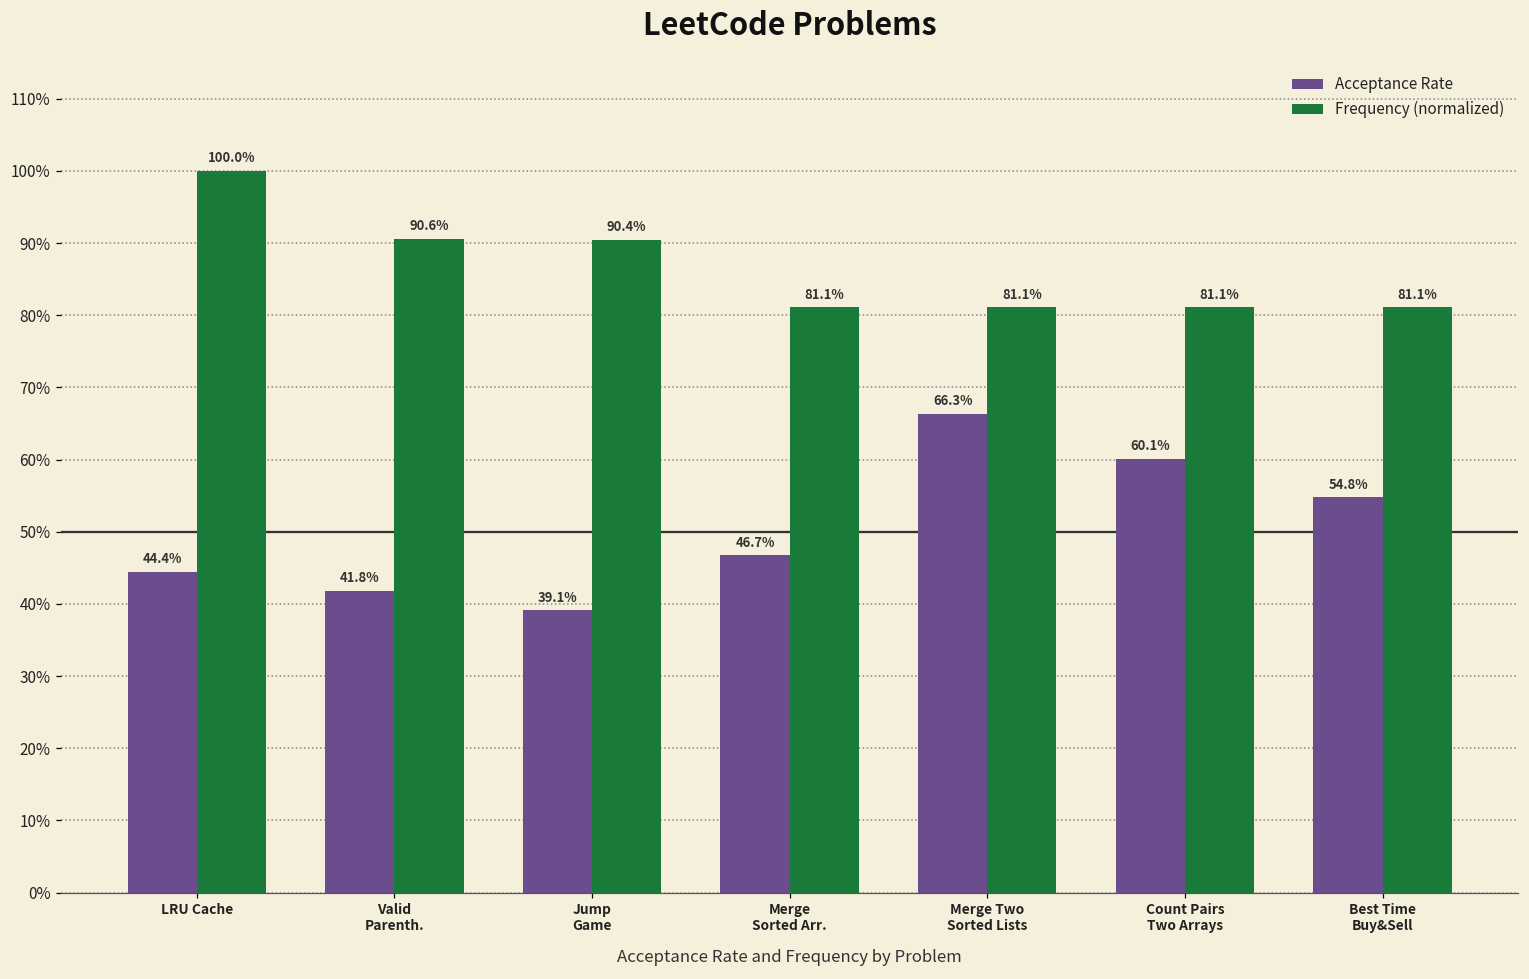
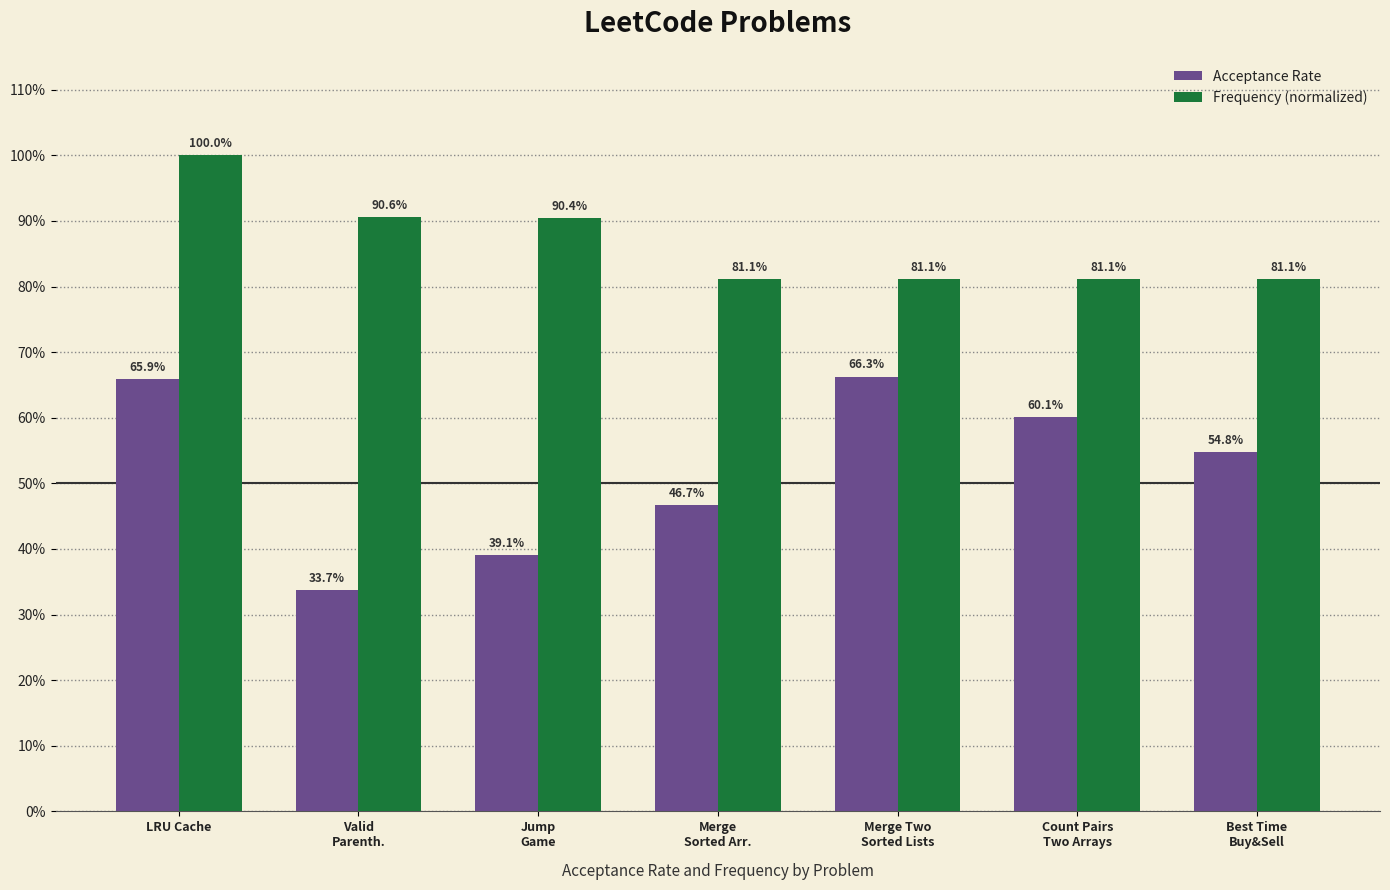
  {
    "Acceptance Rate": {
-     "LRU Cache": "44.4%",
-     "Valid Parenth.": "41.8%",
+     "LRU Cache": "65.9%",
+     "Valid Parenth.": "33.7%",
      "Jump Game": "39.1%",
      "Merge Sorted Arr.": "46.7%",
      "Merge Two Sorted Lists": "66.3%",
      "Count Pairs Two Arrays": "60.1%",
      "Best Time Buy&Sell": "54.8%"
    },
    "Frequency (normalized)": {
      "LRU Cache": "100.0%",
      "Valid Parenth.": "90.6%",
      "Jump Game": "90.4%",
      "Merge Sorted Arr.": "81.1%",
      "Merge Two Sorted Lists": "81.1%",
      "Count Pairs Two Arrays": "81.1%",
      "Best Time Buy&Sell": "81.1%"
    }
  }
